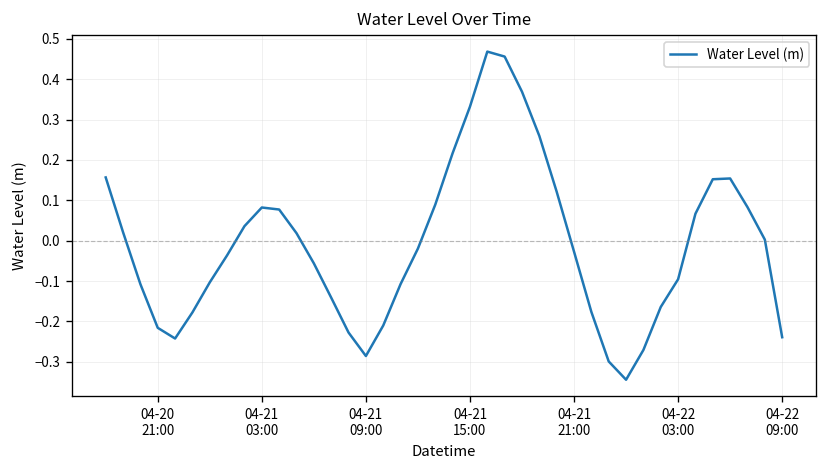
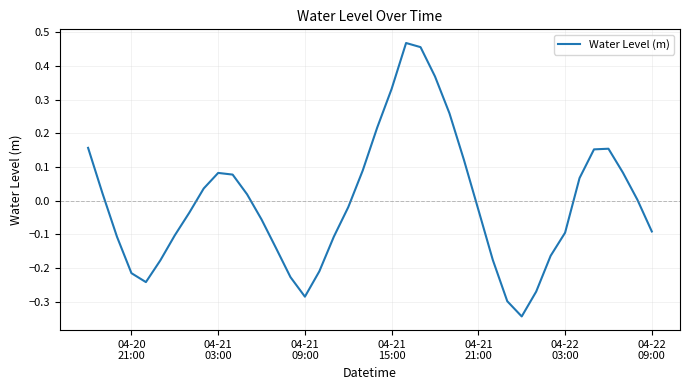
  {
    "04-20 21:00": -0.22,
    "04-21 03:00": 0.08,
    "04-21 09:00": -0.29,
    "04-21 15:00": 0.33,
    "04-21 21:00": -0.03,
    "04-22 03:00": -0.10,
-   "04-22 09:00": -0.24
+   "04-22 09:00": -0.09
  }
